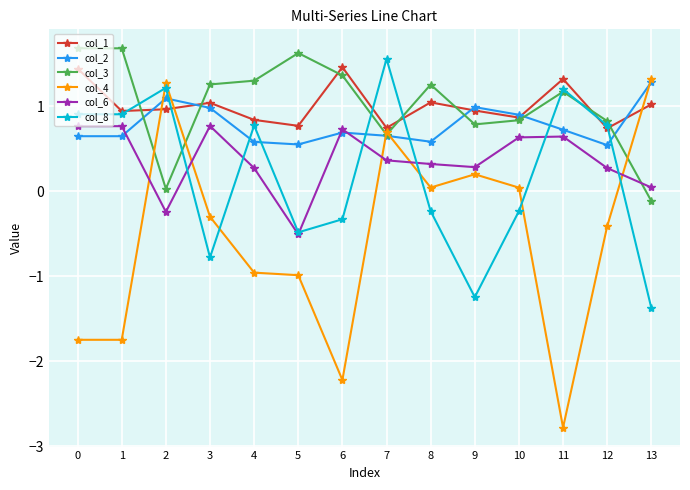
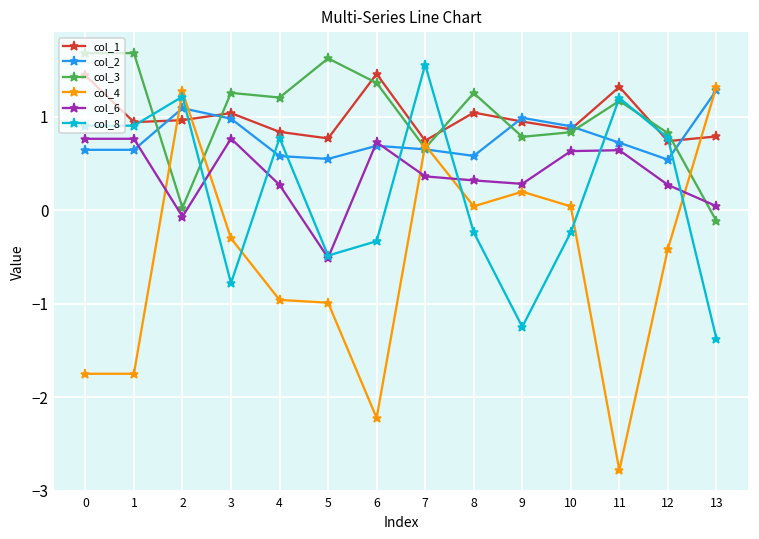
  {
    "col_1": {
      "1": 0.9,
      "2": 1.0,
      "3": 1.0,
      "4": 0.8,
      "5": 0.8,
      "6": 1.5,
      "7": 0.7,
      "8": 1.0,
      "9": 1.0,
      "10": 0.9,
      "11": 1.3,
      "12": 0.7,
-     "13": 1.0
+     "13": 0.8
    },
    "col_3": {
      "1": 1.7,
      "2": 0.0,
      "3": 1.3,
-     "4": 1.3,
+     "4": 1.2,
      "5": 1.6,
      "6": 1.4,
      "8": 1.3,
      "9": 0.8,
      "10": 0.8,
      "11": 1.2,
      "12": 0.8,
      "13": -0.1
    },
    "col_4": {
      "0": -1.7,
      "1": -1.7,
      "2": 1.3,
      "3": -0.3,
      "4": -1.0,
      "5": -1.0,
      "6": -2.2,
      "7": 0.7,
      "8": 0.0,
      "9": 0.2,
      "10": 0.0,
      "11": -2.8,
      "12": -0.4,
      "13": 1.3
    },
    "col_6": {
      "1": 0.8,
-     "2": -0.2,
+     "2": -0.1,
      "3": 0.8,
      "4": 0.3,
      "6": 0.7,
      "7": 0.4,
      "8": 0.3,
      "9": 0.3,
      "10": 0.6,
      "11": 0.6,
      "12": 0.3,
      "13": 0.0
    }
  }
